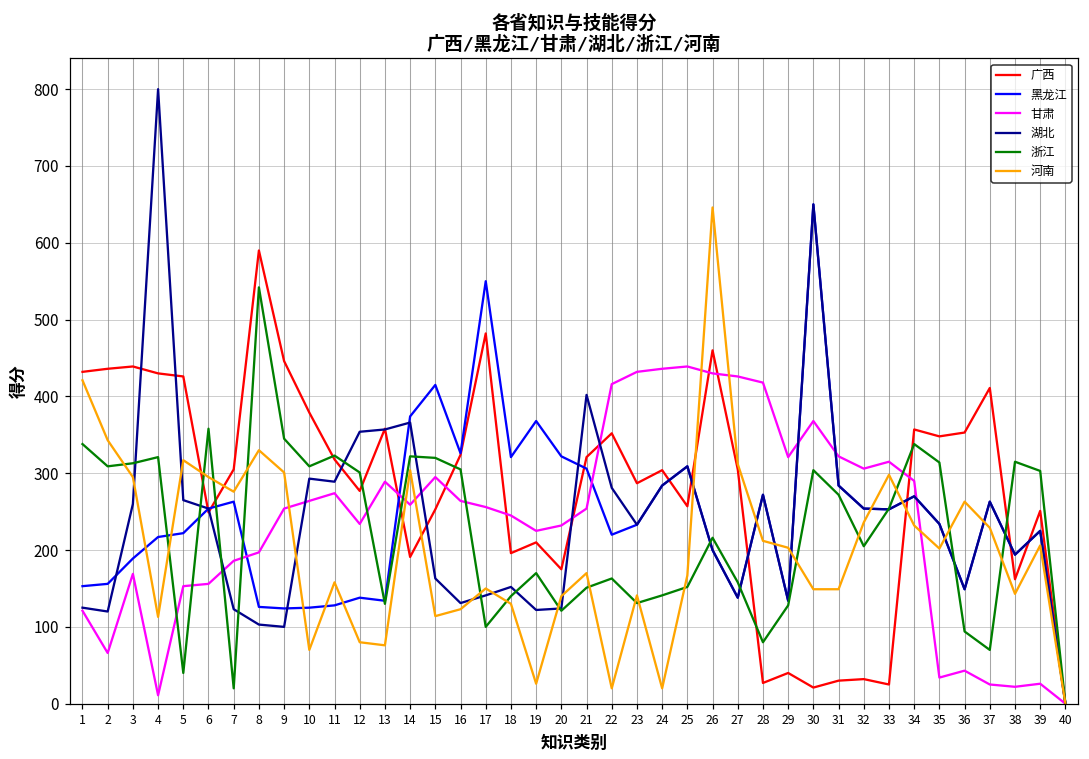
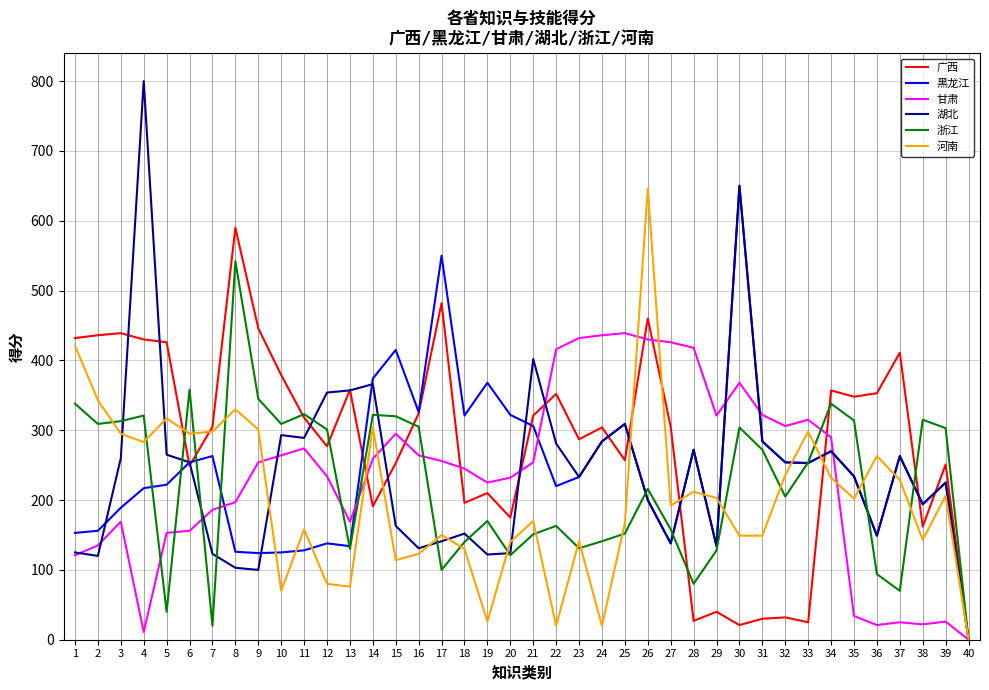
  {
    "广西": {
      "1": 430,
      "2": 440,
      "3": 440,
      "4": 430,
      "5": 430,
      "6": 250,
      "7": 310,
      "8": 590,
      "9": 450,
      "10": 380,
      "11": 320,
      "12": 280,
      "14": 190,
      "15": 250,
      "17": 480,
      "18": 200,
      "19": 210,
      "20": 180,
      "21": 320,
      "22": 350,
      "23": 290,
      "24": 300,
      "25": 260,
      "26": 460,
      "27": 310,
      "28": 30,
      "29": 40,
      "30": 20,
      "31": 30,
      "32": 30,
      "33": 30,
      "34": 360,
      "35": 350,
      "36": 350,
      "37": 410,
      "38": 160,
      "39": 250
    },
    "黑龙江": {
      "1": 150,
      "2": 160,
      "3": 190,
      "4": 220,
      "5": 220,
      "7": 260,
      "8": 130,
      "9": 120,
      "10": 130,
      "11": 130,
      "12": 140,
      "13": 130,
      "14": 370,
      "15": 420,
      "17": 550,
      "18": 320,
      "19": 370,
      "20": 320,
      "21": 310,
      "22": 220
    },
    "甘肃": {
      "1": 120,
-     "2": 70,
+     "2": 140,
      "3": 170,
      "4": 10,
      "5": 150,
      "6": 160,
      "7": 190,
      "8": 200,
      "9": 250,
      "10": 260,
      "11": 270,
      "12": 230,
-     "13": 290,
+     "13": 170,
      "14": 260,
      "15": 300,
      "16": 260,
      "17": 260,
      "18": 250,
      "19": 230,
      "20": 230,
      "21": 250,
      "22": 420,
      "23": 430,
      "24": 440,
      "25": 440,
      "26": 430,
      "27": 430,
      "28": 420,
      "29": 320,
      "30": 370,
      "31": 320,
      "32": 310,
      "33": 320,
      "34": 290,
      "35": 30,
-     "36": 40,
+     "36": 20,
      "37": 30,
      "38": 20,
      "39": 30
    },
    "湖北": {
      "1": 130,
      "2": 120,
      "3": 260,
      "4": 800,
      "5": 270,
      "7": 120,
      "8": 100,
      "9": 100,
      "10": 290,
      "11": 290,
      "12": 350,
      "14": 370,
      "15": 160,
      "16": 130,
      "17": 140,
      "18": 150,
      "19": 120,
      "21": 400,
      "22": 280
    },
    "浙江": {
      "1": 340,
      "2": 310,
      "3": 310,
      "4": 320,
      "5": 40,
      "6": 360,
      "7": 20,
      "8": 540,
      "9": 350,
      "10": 310,
      "11": 320,
      "12": 300,
      "13": 130,
      "14": 320,
      "15": 320,
      "16": 310,
      "17": 100,
      "18": 140,
      "19": 170,
      "21": 150,
      "22": 160,
      "23": 130,
      "24": 140,
      "25": 150,
      "26": 220,
      "27": 160,
      "28": 80,
      "29": 130,
      "30": 300,
      "31": 270,
      "32": 210,
      "34": 340,
      "35": 310,
      "36": 90,
      "37": 70,
      "38": 320,
      "39": 300
    },
    "河南": {
      "1": 420,
      "2": 340,
      "3": 300,
-     "4": 110,
+     "4": 280,
      "5": 320,
      "6": 300,
-     "7": 280,
+     "7": 300,
      "8": 330,
      "9": 300,
      "10": 70,
      "11": 160,
      "12": 80,
      "13": 80,
      "14": 300,
      "15": 110,
      "16": 120,
      "17": 150,
      "18": 130,
      "19": 30,
      "20": 140,
      "21": 170,
      "22": 20,
      "23": 140,
      "24": 20,
      "25": 170,
      "26": 650,
-     "27": 310,
+     "27": 190,
      "28": 210,
      "29": 200,
      "30": 150,
      "31": 150,
      "32": 240,
      "33": 300,
      "34": 230,
      "35": 200,
      "36": 260,
      "37": 230,
      "38": 140,
      "39": 210
    }
  }
